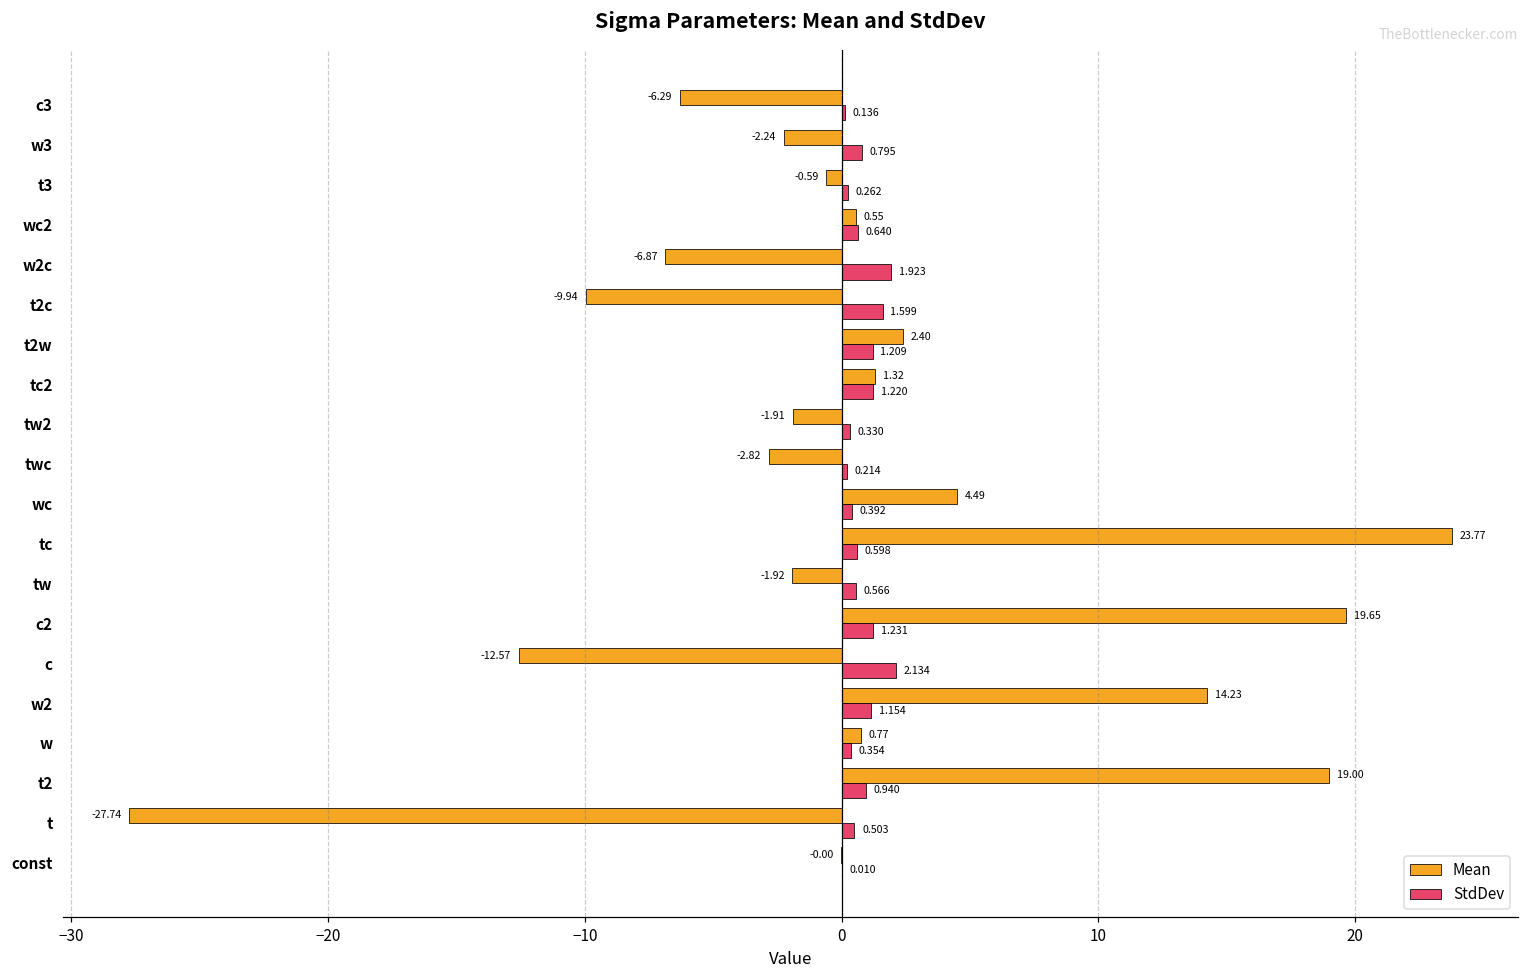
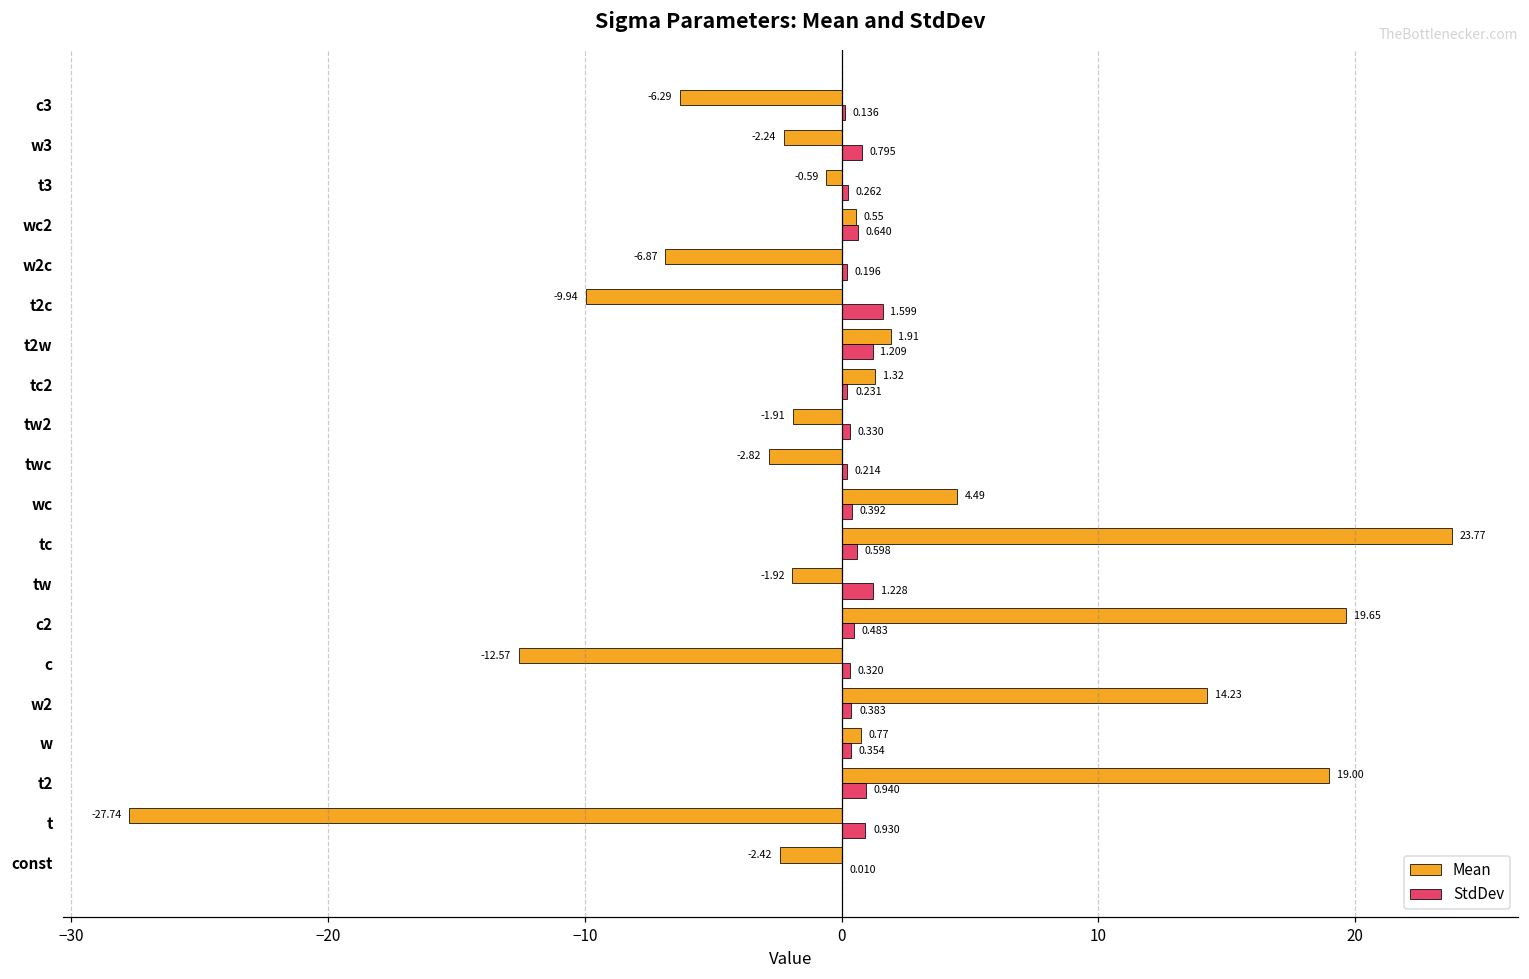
  {
    "Mean": {
      "c3": -6.29,
      "w3": -2.24,
      "t3": -0.59,
      "wc2": 0.55,
      "w2c": -6.87,
      "t2c": -9.94,
-     "t2w": 2.40,
+     "t2w": 1.91,
      "tc2": 1.32,
      "tw2": -1.91,
      "twc": -2.82,
      "wc": 4.49,
      "tc": 23.77,
      "tw": -1.92,
      "c2": 19.65,
      "c": -12.57,
      "w2": 14.23,
      "w": 0.77,
      "t2": 19.00,
      "t": -27.74,
-     "const": -0.00
+     "const": -2.42
    },
    "StdDev": {
      "c3": 0.136,
      "w3": 0.795,
      "t3": 0.262,
      "wc2": 0.640,
-     "w2c": 1.923,
+     "w2c": 0.196,
      "t2c": 1.599,
      "t2w": 1.209,
-     "tc2": 1.220,
+     "tc2": 0.231,
      "tw2": 0.330,
      "twc": 0.214,
      "wc": 0.392,
      "tc": 0.598,
-     "tw": 0.566,
-     "c2": 1.231,
-     "c": 2.134,
-     "w2": 1.154,
+     "tw": 1.228,
+     "c2": 0.483,
+     "c": 0.320,
+     "w2": 0.383,
      "w": 0.354,
      "t2": 0.940,
-     "t": 0.503,
+     "t": 0.930,
      "const": 0.010
    }
  }
